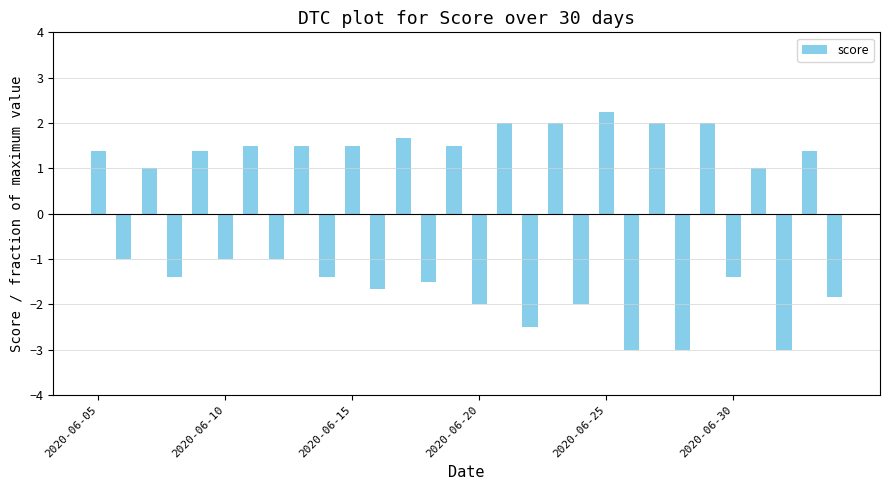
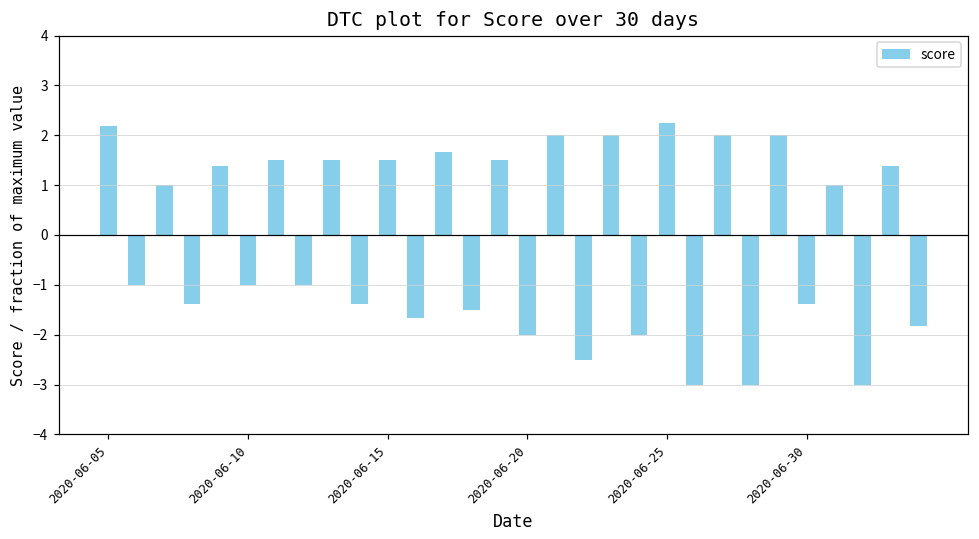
  {
-   "2020-06-05": 1.4,
+   "2020-06-05": 2.2,
    "2020-06-10": -1.0,
    "2020-06-15": 1.5,
    "2020-06-20": -2.0,
    "2020-06-25": 2.3,
    "2020-06-30": -1.4
  }
